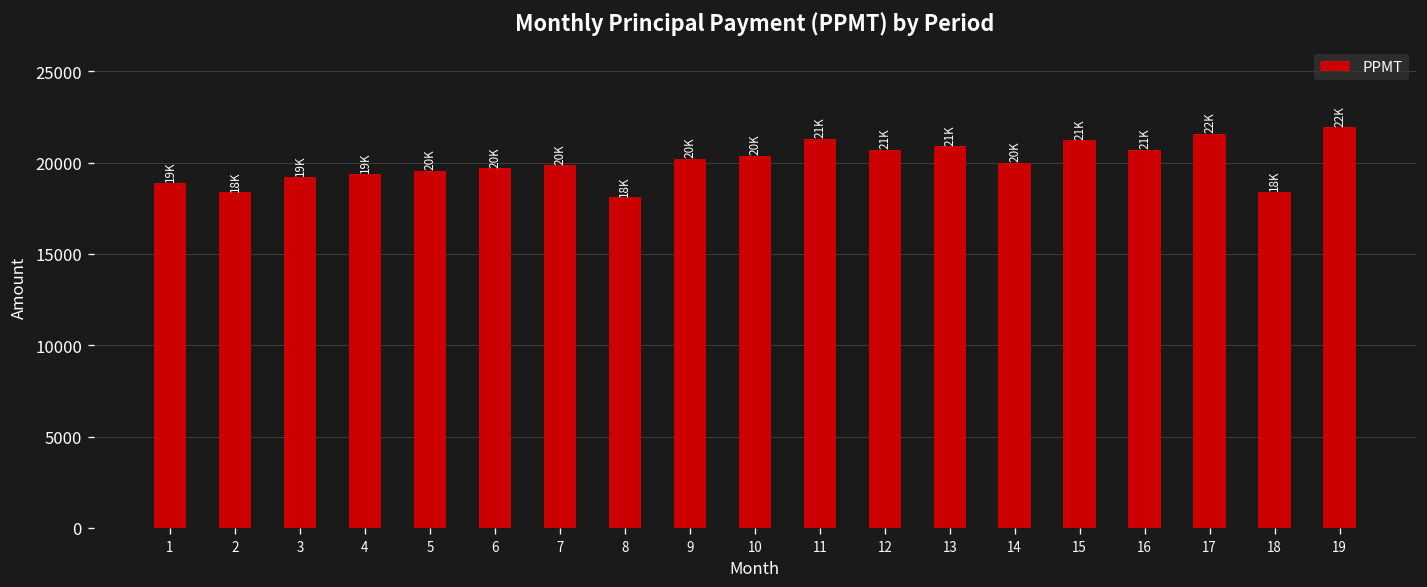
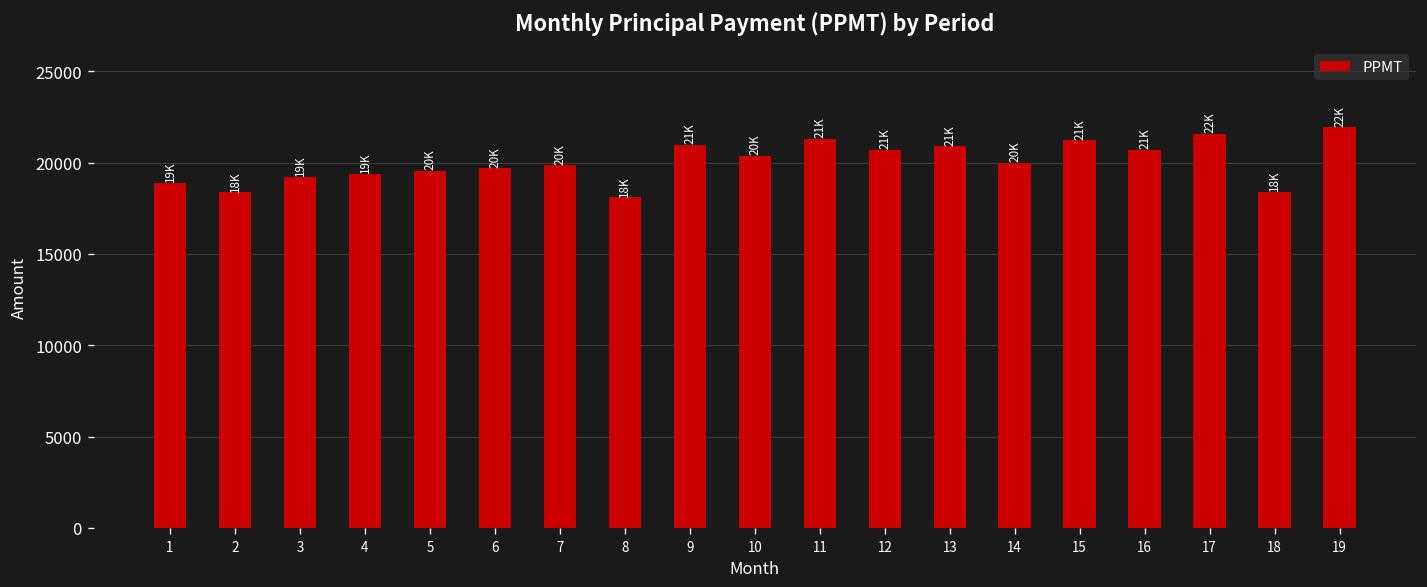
  {
    "1": "19K",
    "2": "18K",
    "3": "19K",
    "4": "19K",
    "5": "20K",
    "6": "20K",
    "7": "20K",
    "8": "18K",
-   "9": "20K",
+   "9": "21K",
    "10": "20K",
    "11": "21K",
    "12": "21K",
    "13": "21K",
    "14": "20K",
    "15": "21K",
    "16": "21K",
    "17": "22K",
    "18": "18K",
    "19": "22K"
  }
